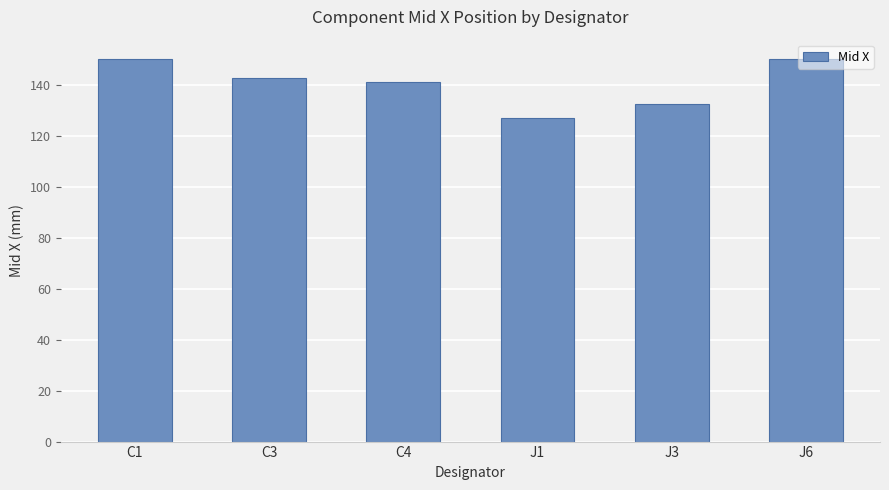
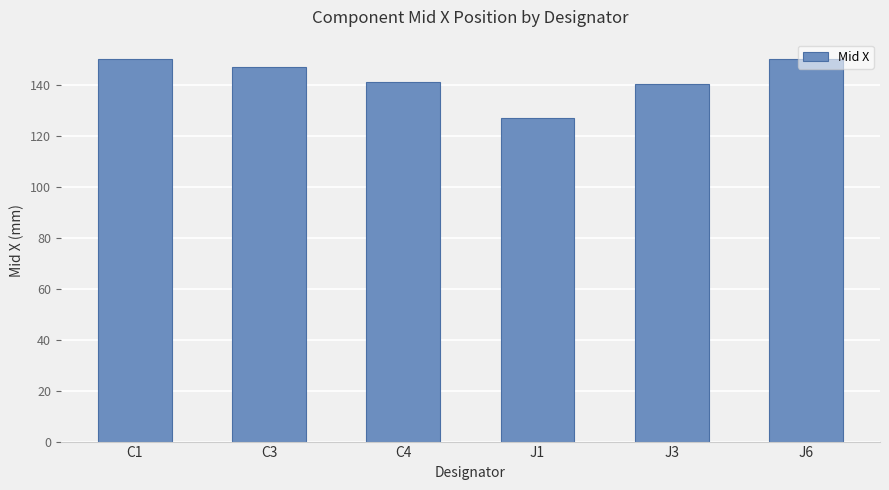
  {
    "C1": 150,
-   "C3": 143,
+   "C3": 147,
    "C4": 141,
    "J1": 127,
-   "J3": 133
+   "J3": 140
  }
